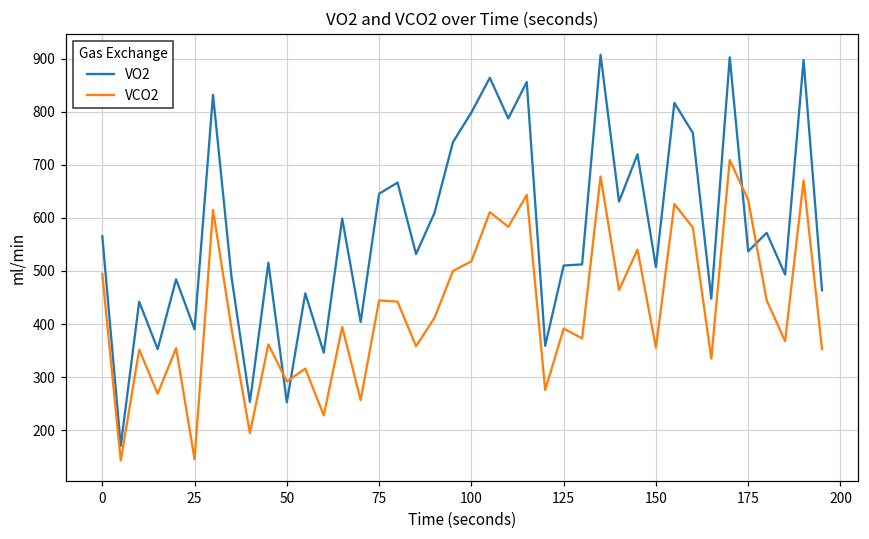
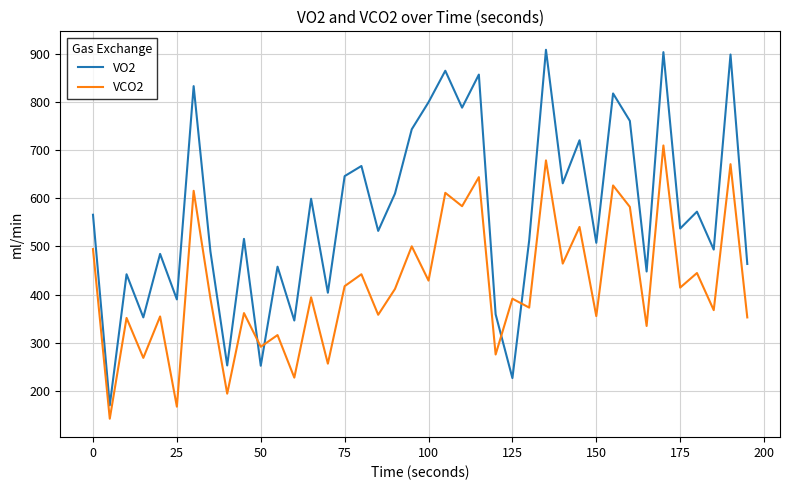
  {
    "VO2": {
      "0": 570,
      "25": 390,
      "50": 250,
      "75": 650,
      "100": 800,
-     "125": 510,
+     "125": 230,
      "150": 510,
      "175": 540
    },
    "VCO2": {
      "0": 490,
-     "25": 150,
+     "25": 170,
      "50": 290,
-     "75": 440,
-     "100": 520,
+     "75": 420,
+     "100": 430,
      "125": 390,
      "150": 360,
-     "175": 630
+     "175": 410
    }
  }
